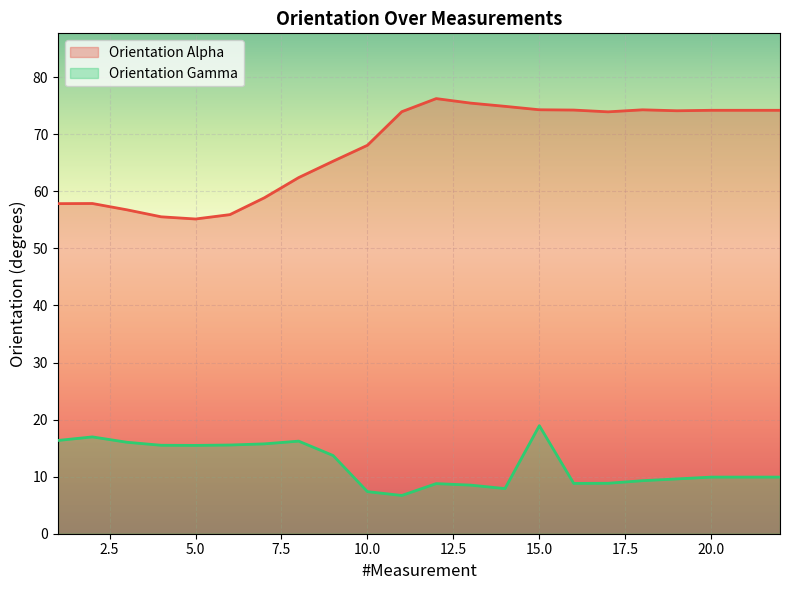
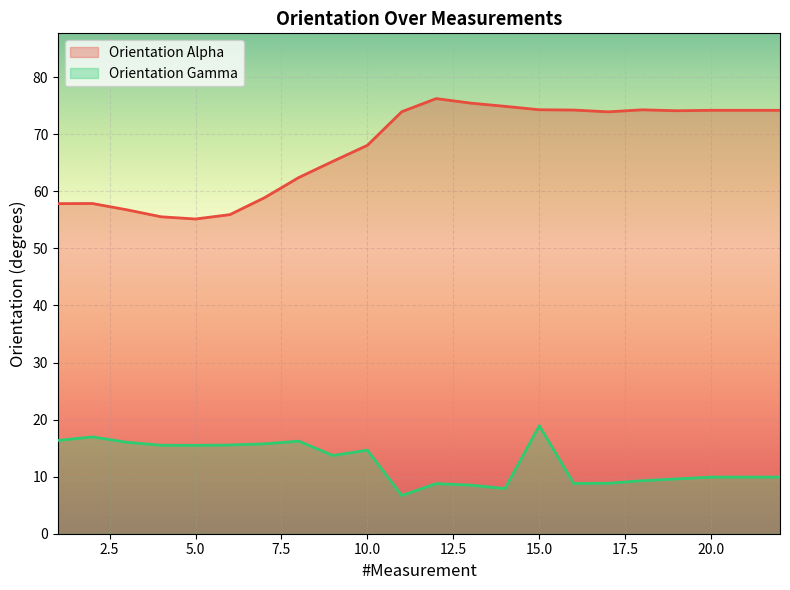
  {
    "Orientation Alpha": {
      "5.0": 55,
      "10.0": 68,
      "15.0": 74,
      "20.0": 74
    },
    "Orientation Gamma": {
      "5.0": 15,
-     "10.0": 7,
+     "10.0": 15,
      "15.0": 19,
      "20.0": 10
    }
  }
